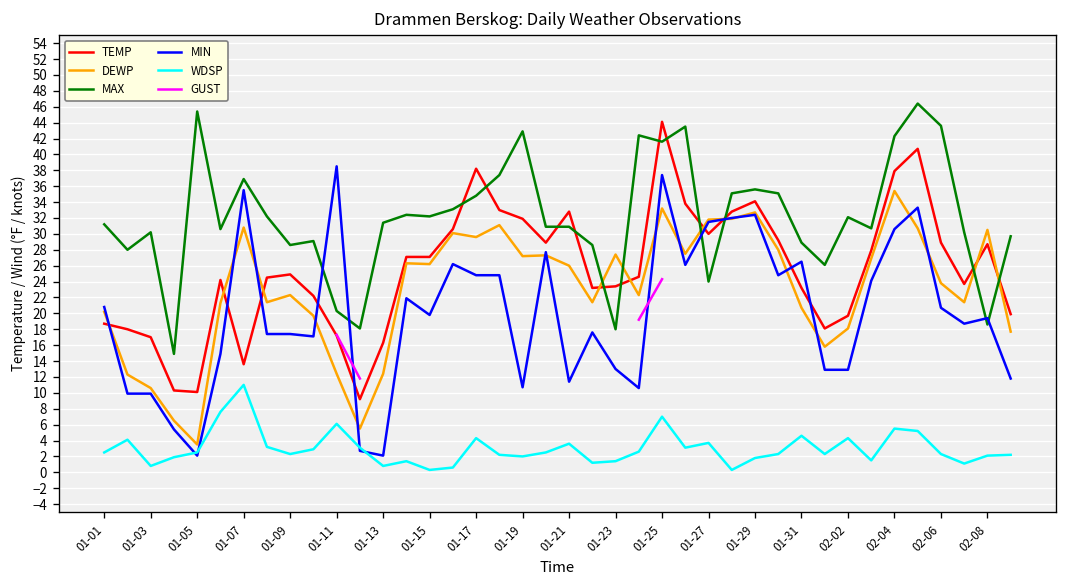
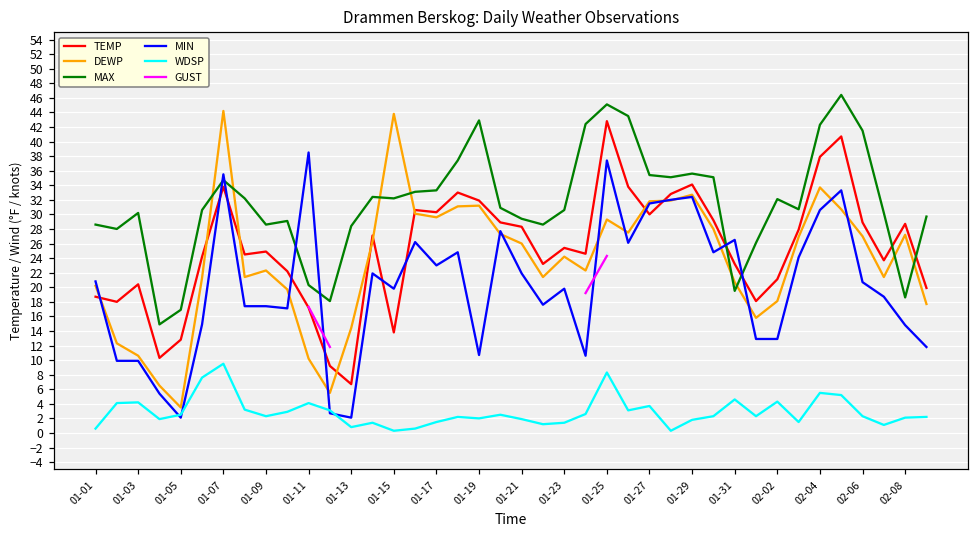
  {
    "TEMP": {
      "01-01": 19,
-     "01-03": 17,
-     "01-05": 10,
-     "01-07": 14,
+     "01-03": 20,
+     "01-05": 13,
+     "01-07": 34,
      "01-09": 25,
-     "01-13": 16,
-     "01-15": 27,
-     "01-17": 38,
+     "01-13": 7,
+     "01-15": 14,
+     "01-17": 30,
      "01-19": 32,
-     "01-21": 33,
-     "01-23": 23,
-     "01-25": 44,
+     "01-21": 28,
+     "01-23": 25,
+     "01-25": 43,
      "01-27": 30,
      "01-29": 34,
      "01-31": 23,
-     "02-02": 20,
+     "02-02": 21,
      "02-04": 38,
      "02-06": 29,
      "02-08": 29
    },
    "DEWP": {
      "01-01": 20,
      "01-03": 11,
      "01-05": 4,
-     "01-07": 31,
+     "01-07": 44,
      "01-09": 22,
-     "01-11": 12,
-     "01-13": 12,
-     "01-15": 26,
+     "01-11": 10,
+     "01-13": 14,
+     "01-15": 44,
      "01-17": 30,
-     "01-19": 27,
+     "01-19": 31,
      "01-21": 26,
-     "01-23": 27,
-     "01-25": 33,
+     "01-23": 24,
+     "01-25": 29,
      "01-31": 21,
      "02-02": 18,
-     "02-04": 35,
-     "02-06": 24,
-     "02-08": 31
+     "02-04": 34,
+     "02-06": 27,
+     "02-08": 27
    },
    "MAX": {
-     "01-01": 31,
+     "01-01": 29,
      "01-03": 30,
-     "01-05": 45,
-     "01-07": 37,
+     "01-05": 17,
+     "01-07": 35,
      "01-09": 29,
      "01-11": 20,
-     "01-13": 31,
+     "01-13": 28,
      "01-15": 32,
-     "01-17": 35,
+     "01-17": 33,
      "01-19": 43,
-     "01-21": 31,
-     "01-23": 18,
-     "01-25": 42,
-     "01-27": 24,
+     "01-21": 29,
+     "01-23": 31,
+     "01-25": 45,
+     "01-27": 35,
      "01-29": 36,
-     "01-31": 29,
+     "01-31": 20,
      "02-02": 32,
      "02-04": 42,
-     "02-06": 44,
+     "02-06": 42,
      "02-08": 19
    },
    "MIN": {
      "01-01": 21,
      "01-03": 10,
      "01-05": 2,
      "01-07": 36,
      "01-09": 17,
      "01-11": 39,
      "01-13": 2,
      "01-15": 20,
-     "01-17": 25,
+     "01-17": 23,
      "01-19": 11,
-     "01-21": 11,
-     "01-23": 13,
+     "01-21": 22,
+     "01-23": 20,
      "01-25": 37,
      "01-31": 27,
      "02-02": 13,
      "02-04": 31,
      "02-06": 21,
-     "02-08": 19
+     "02-08": 15
    },
    "WDSP": {
-     "01-01": 3,
-     "01-03": 1,
+     "01-01": 1,
+     "01-03": 4,
      "01-05": 3,
-     "01-07": 11,
+     "01-07": 10,
      "01-09": 2,
-     "01-11": 6,
+     "01-11": 4,
      "01-13": 1,
      "01-15": 0,
-     "01-17": 4,
+     "01-17": 2,
      "01-19": 2,
-     "01-21": 4,
+     "01-21": 2,
      "01-23": 1,
-     "01-25": 7,
+     "01-25": 8,
      "01-27": 4,
      "01-29": 2,
      "01-31": 5,
      "02-02": 4,
      "02-04": 6,
      "02-06": 2,
      "02-08": 2
    },
    "GUST": {
      "01-07": 25,
      "01-25": 24
    }
  }
